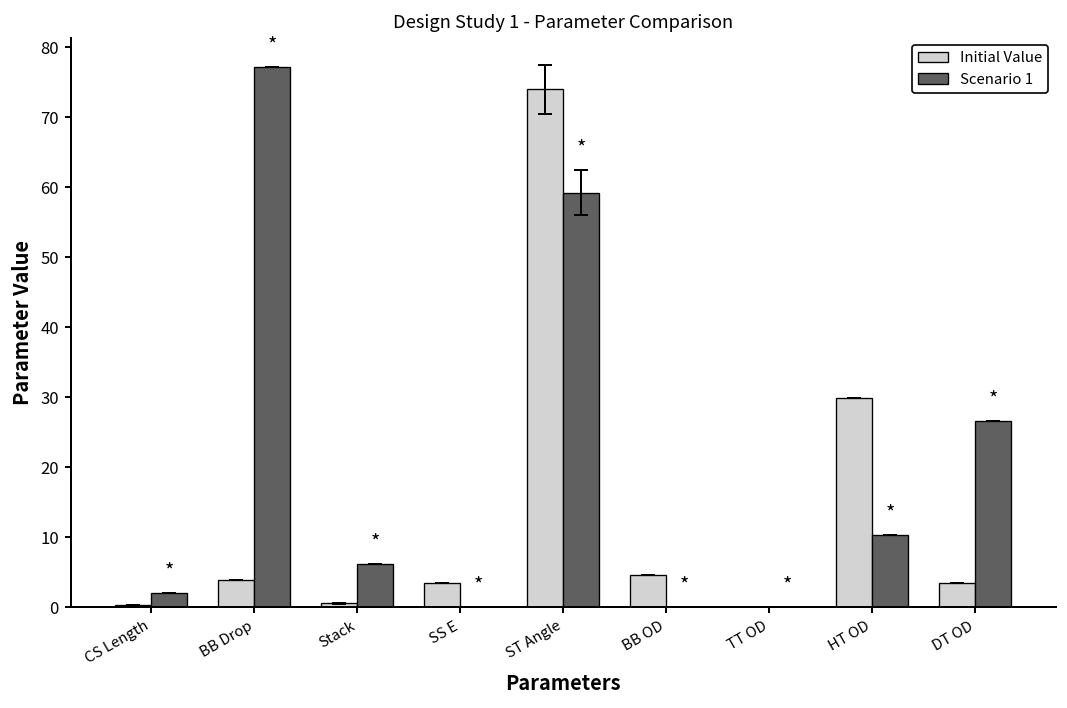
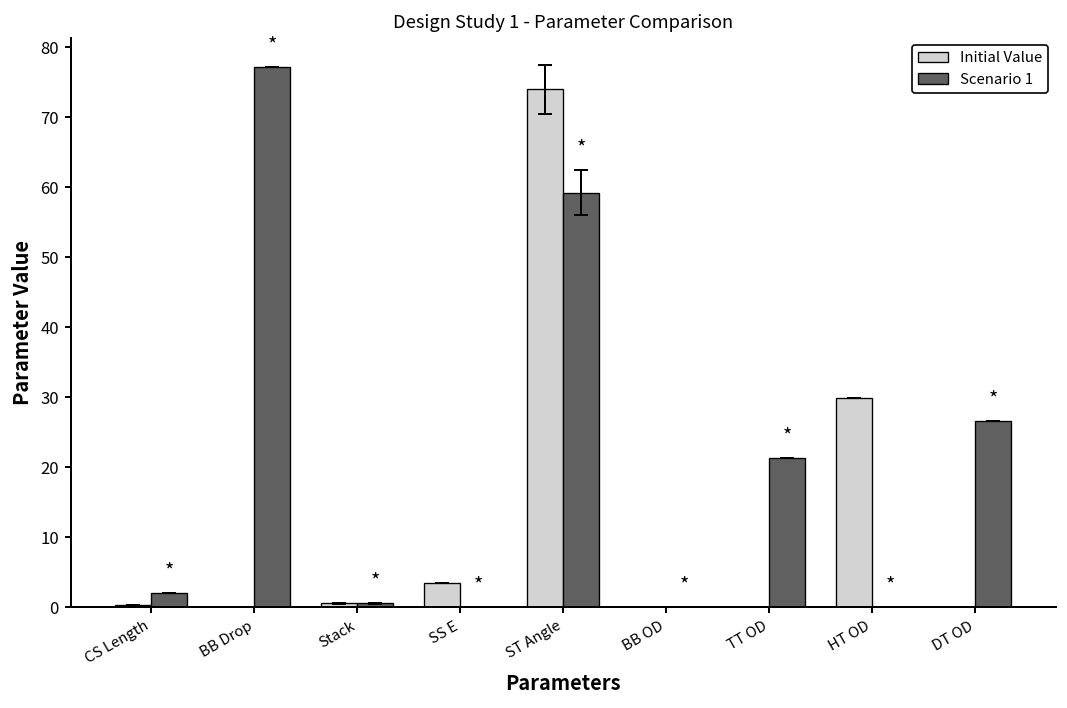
  {
    "Initial Value": {
-     "BB Drop": 4,
+     "BB Drop": 0,
      "Stack": 1,
      "SS E": 4,
      "ST Angle": 74,
-     "BB OD": 5,
+     "BB OD": 0,
      "HT OD": 30,
-     "DT OD": 3
+     "DT OD": 0
    },
    "Scenario 1": {
      "CS Length": 2,
      "BB Drop": 77,
-     "Stack": 6,
+     "Stack": 1,
      "ST Angle": 59,
-     "TT OD": 0,
-     "HT OD": 10,
+     "TT OD": 21,
+     "HT OD": 0,
      "DT OD": 27
    }
  }
